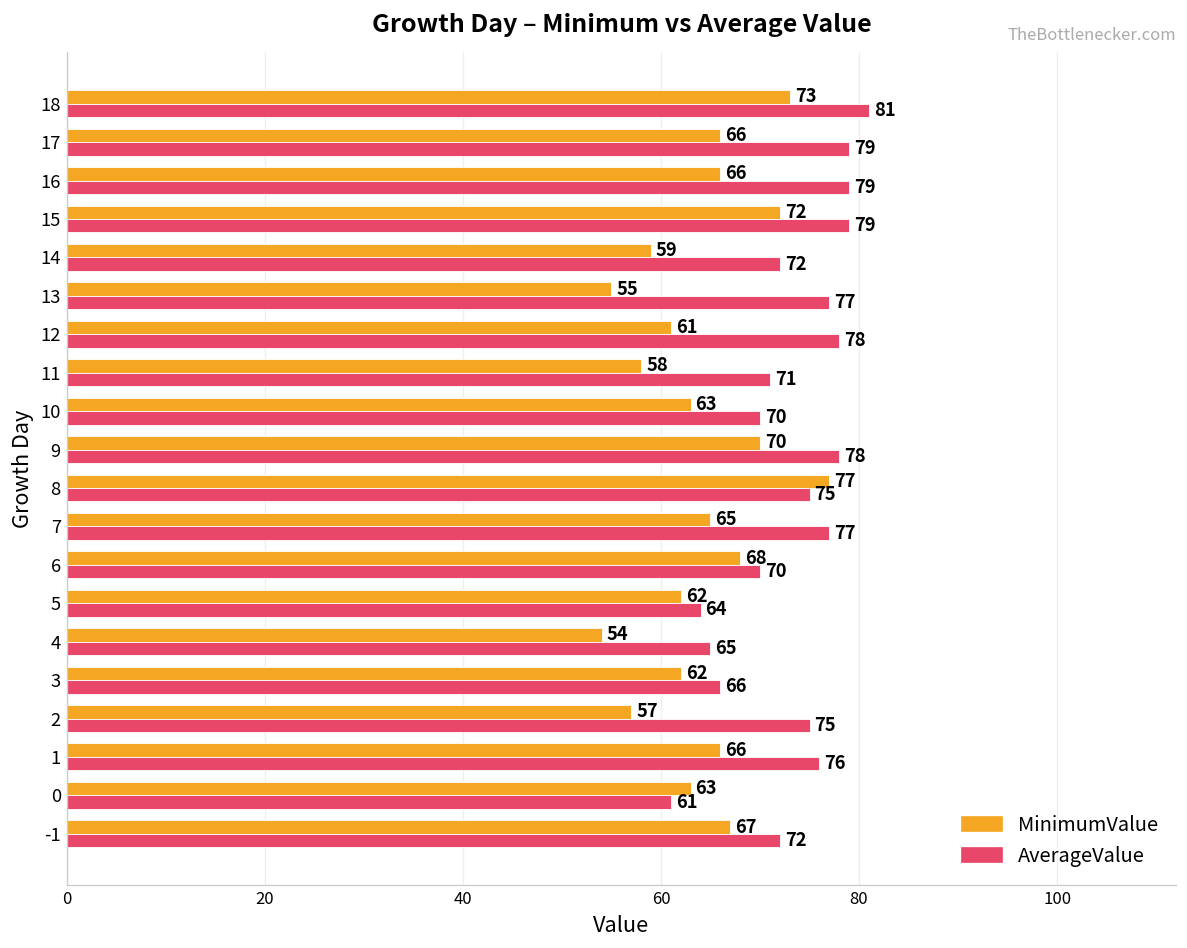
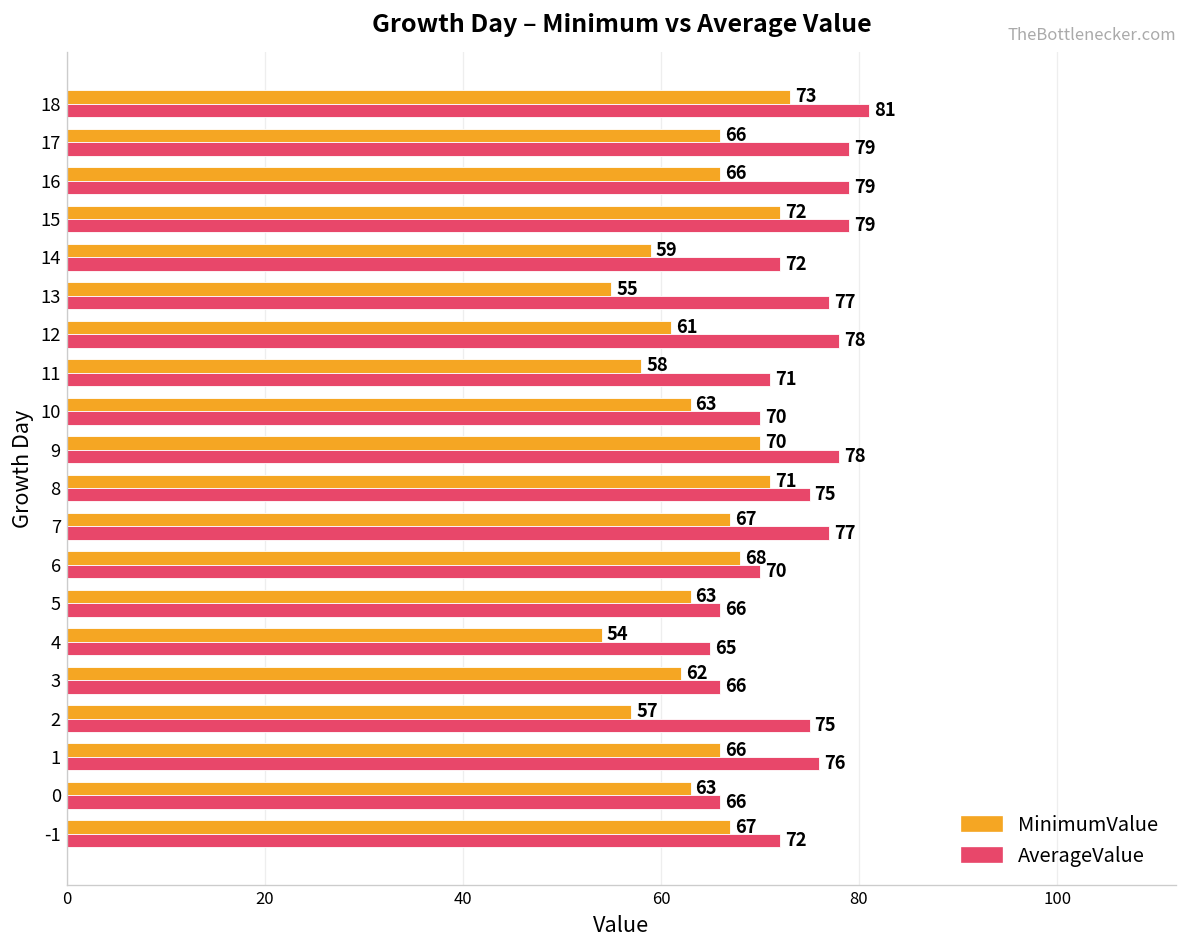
  {
    "MinimumValue": {
      "18": 73,
      "17": 66,
      "16": 66,
      "15": 72,
      "14": 59,
      "13": 55,
      "12": 61,
      "11": 58,
      "10": 63,
      "9": 70,
-     "8": 77,
-     "7": 65,
+     "8": 71,
+     "7": 67,
      "6": 68,
-     "5": 62,
+     "5": 63,
      "4": 54,
      "3": 62,
      "2": 57,
      "1": 66,
      "0": 63,
      "-1": 67
    },
    "AverageValue": {
      "18": 81,
      "17": 79,
      "16": 79,
      "15": 79,
      "14": 72,
      "13": 77,
      "12": 78,
      "11": 71,
      "10": 70,
      "9": 78,
      "8": 75,
      "7": 77,
      "6": 70,
-     "5": 64,
+     "5": 66,
      "4": 65,
      "3": 66,
      "2": 75,
      "1": 76,
-     "0": 61,
+     "0": 66,
      "-1": 72
    }
  }
